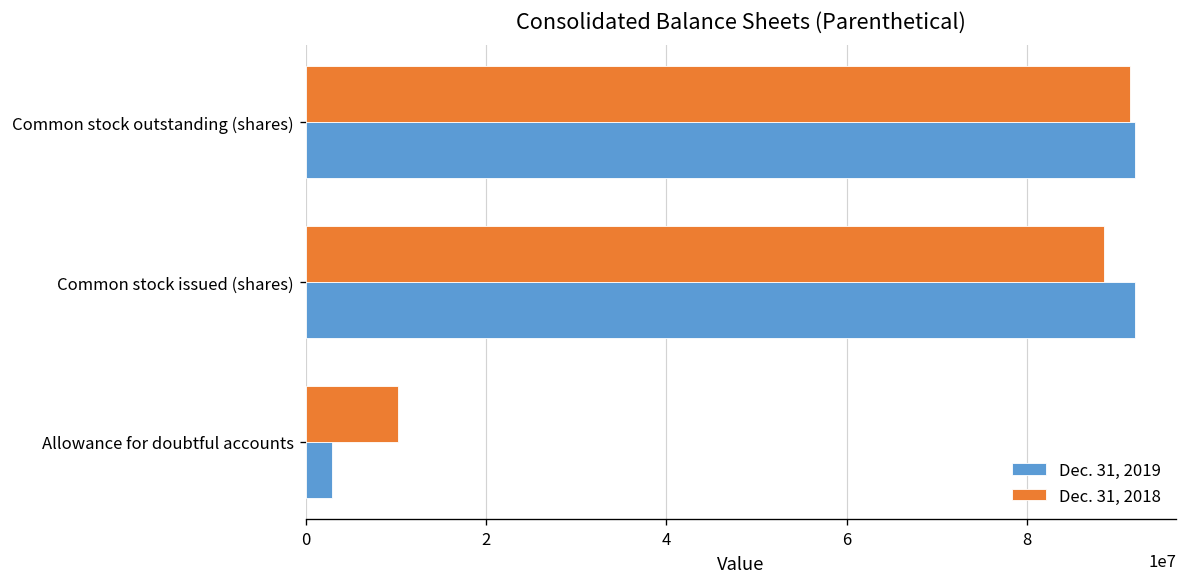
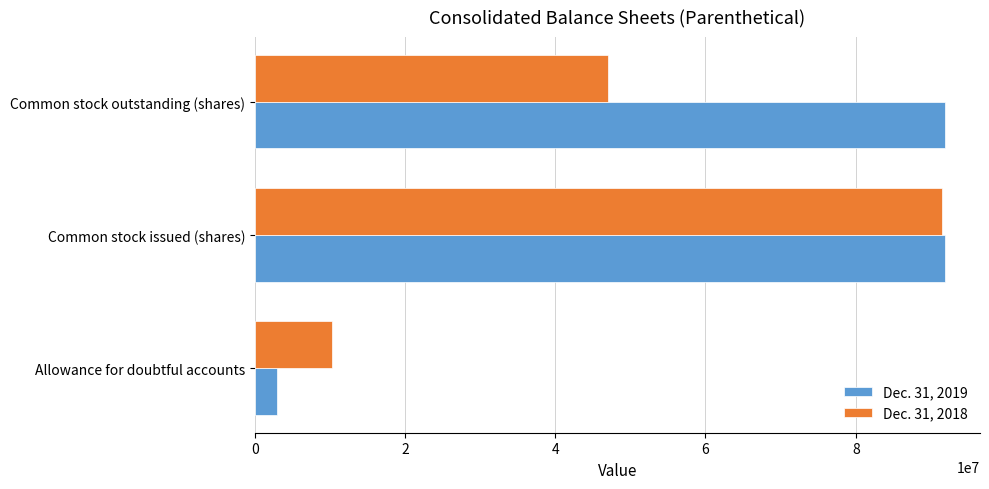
  {
    "Dec. 31, 2019": {
      "Common stock outstanding (shares)": 92000000,
      "Common stock issued (shares)": 92000000,
      "Allowance for doubtful accounts": 3000000
    },
    "Dec. 31, 2018": {
-     "Common stock outstanding (shares)": 91000000,
-     "Common stock issued (shares)": 89000000,
+     "Common stock outstanding (shares)": 47000000,
+     "Common stock issued (shares)": 91000000,
      "Allowance for doubtful accounts": 10000000
    }
  }
